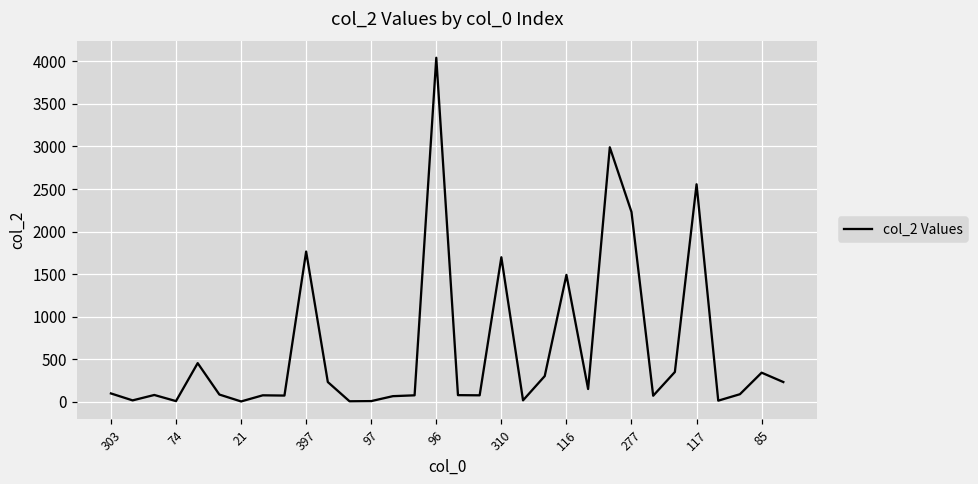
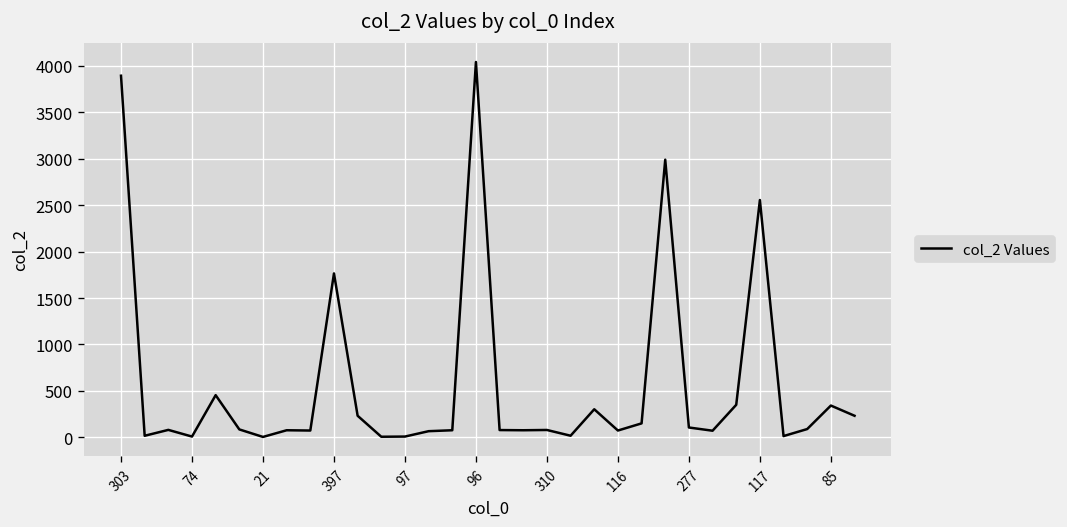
  {
-   "303": 100,
+   "303": 3900,
    "74": 0,
    "21": 0,
    "397": 1800,
    "97": 0,
    "96": 4000,
-   "310": 1700,
-   "116": 1500,
-   "277": 2200,
+   "310": 100,
+   "116": 100,
+   "277": 100,
    "117": 2600,
    "85": 300
  }
